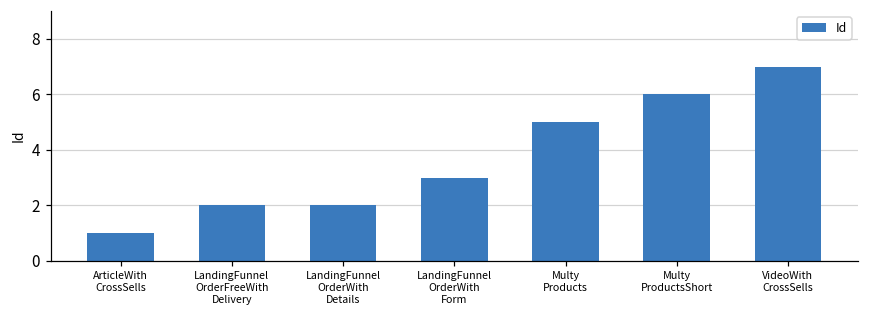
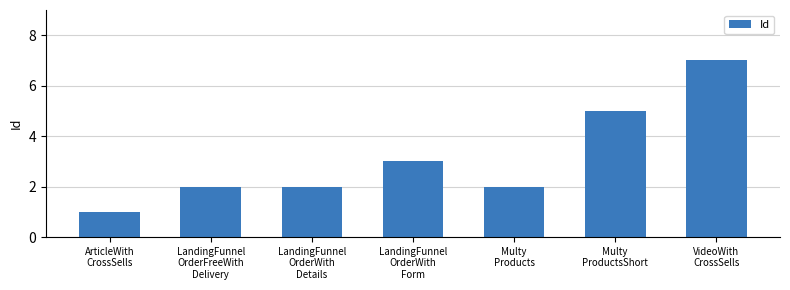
  {
    "ArticleWith CrossSells": 1,
    "LandingFunnel OrderFreeWith Delivery": 2,
    "LandingFunnel OrderWith Details": 2,
    "LandingFunnel OrderWith Form": 3,
-   "Multy Products": 5,
-   "Multy ProductsShort": 6,
+   "Multy Products": 2,
+   "Multy ProductsShort": 5,
    "VideoWith CrossSells": 7
  }
